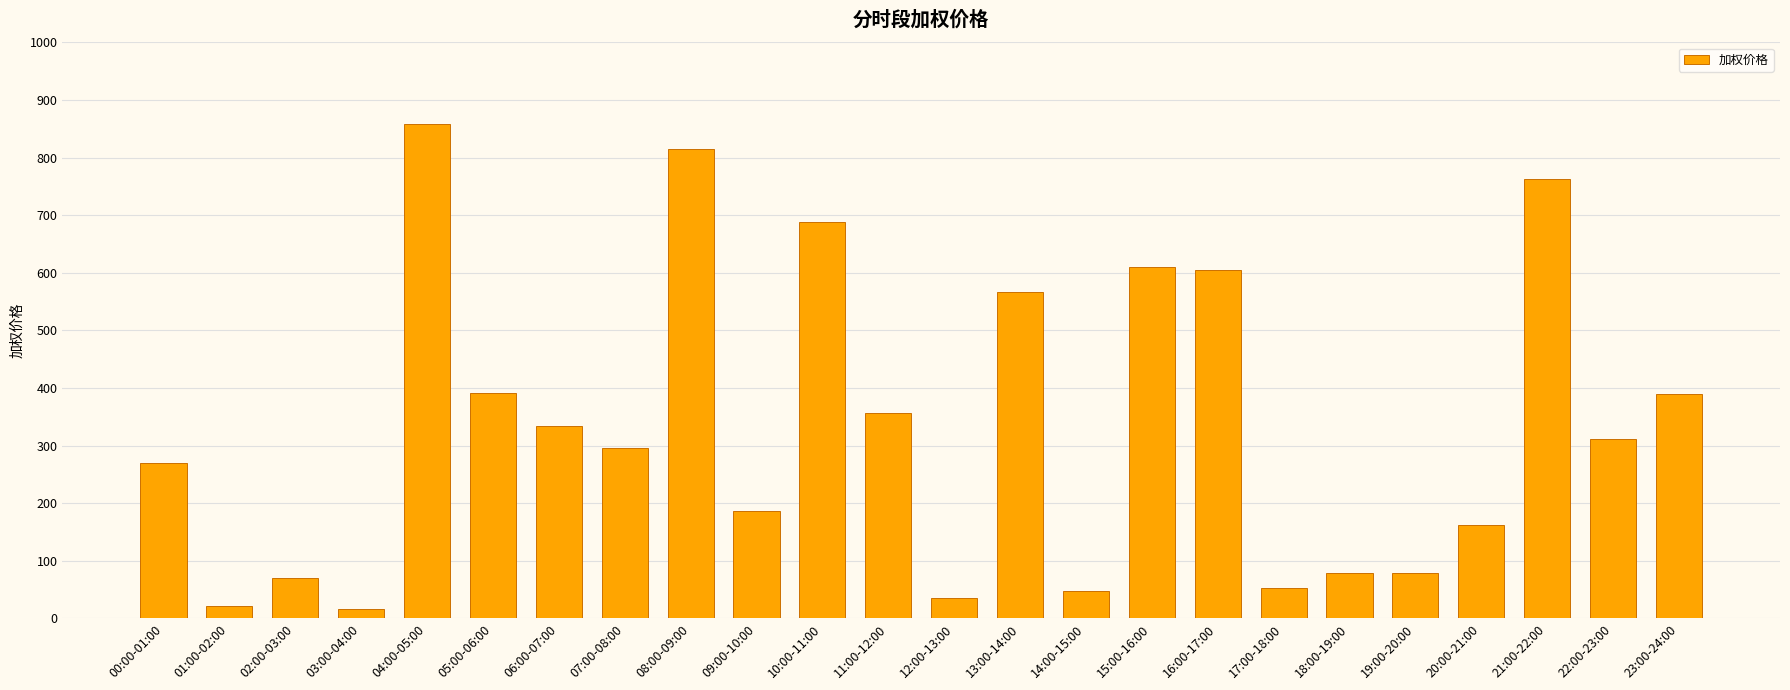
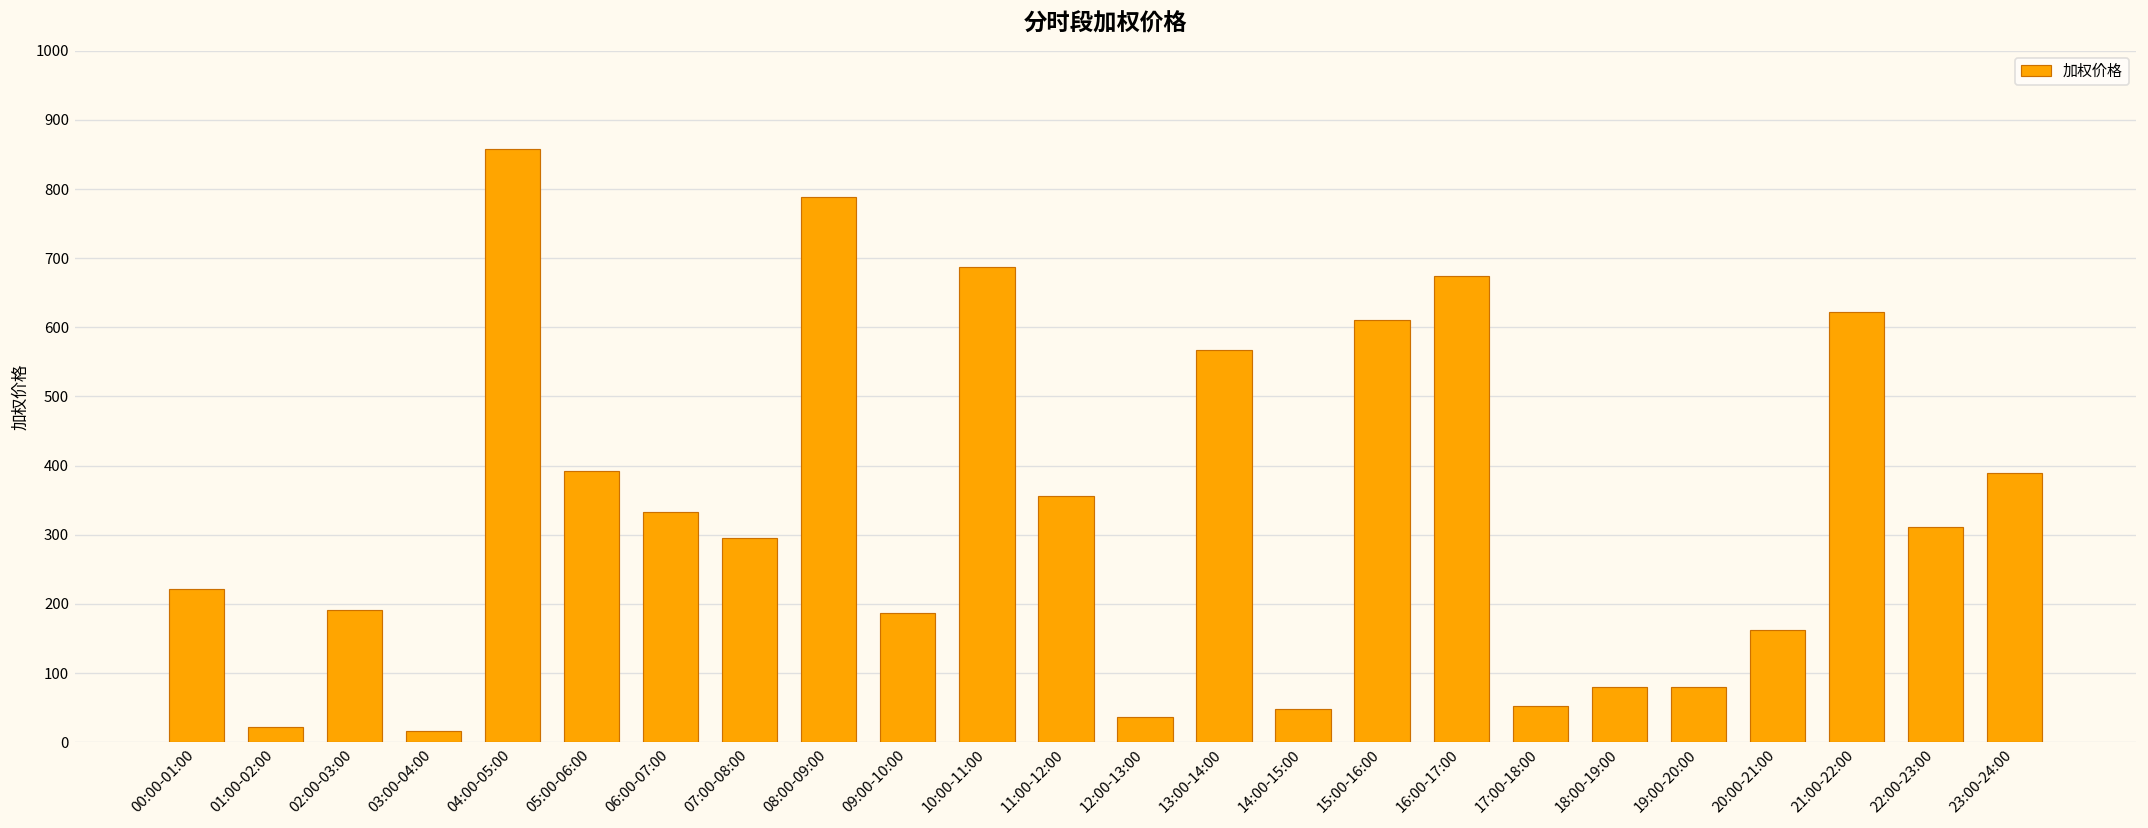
  {
-   "00:00-01:00": 270,
+   "00:00-01:00": 220,
    "01:00-02:00": 20,
-   "02:00-03:00": 70,
+   "02:00-03:00": 190,
    "03:00-04:00": 20,
    "04:00-05:00": 860,
    "05:00-06:00": 390,
    "06:00-07:00": 330,
    "07:00-08:00": 300,
-   "08:00-09:00": 810,
+   "08:00-09:00": 790,
    "09:00-10:00": 190,
    "10:00-11:00": 690,
    "11:00-12:00": 360,
    "12:00-13:00": 40,
    "13:00-14:00": 570,
    "14:00-15:00": 50,
    "15:00-16:00": 610,
-   "16:00-17:00": 600,
+   "16:00-17:00": 670,
    "17:00-18:00": 50,
    "18:00-19:00": 80,
    "19:00-20:00": 80,
    "20:00-21:00": 160,
-   "21:00-22:00": 760,
+   "21:00-22:00": 620,
    "22:00-23:00": 310,
    "23:00-24:00": 390
  }
